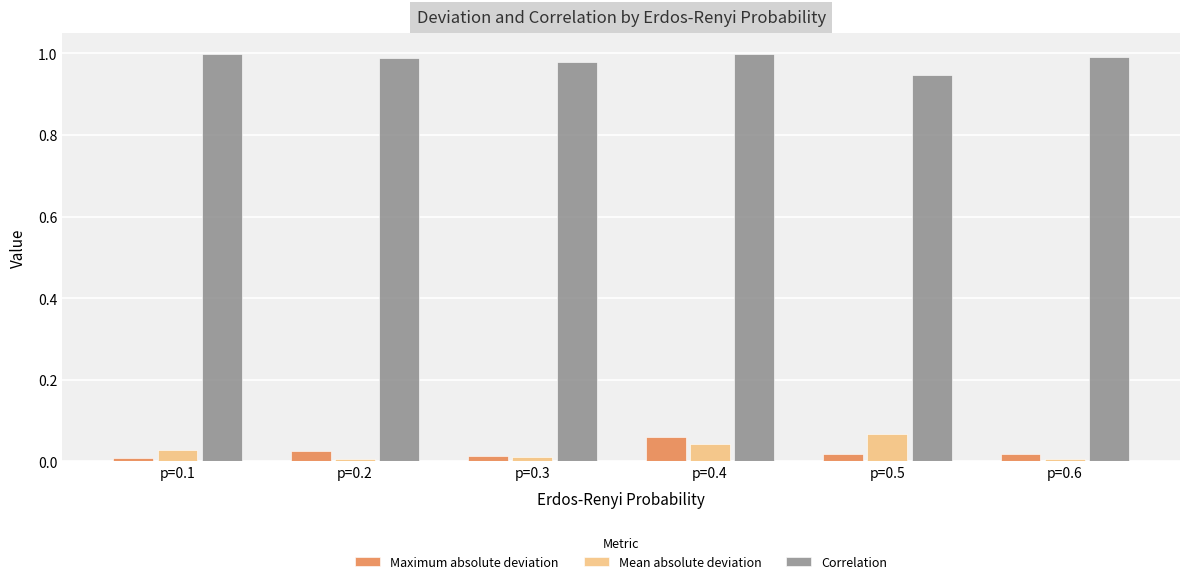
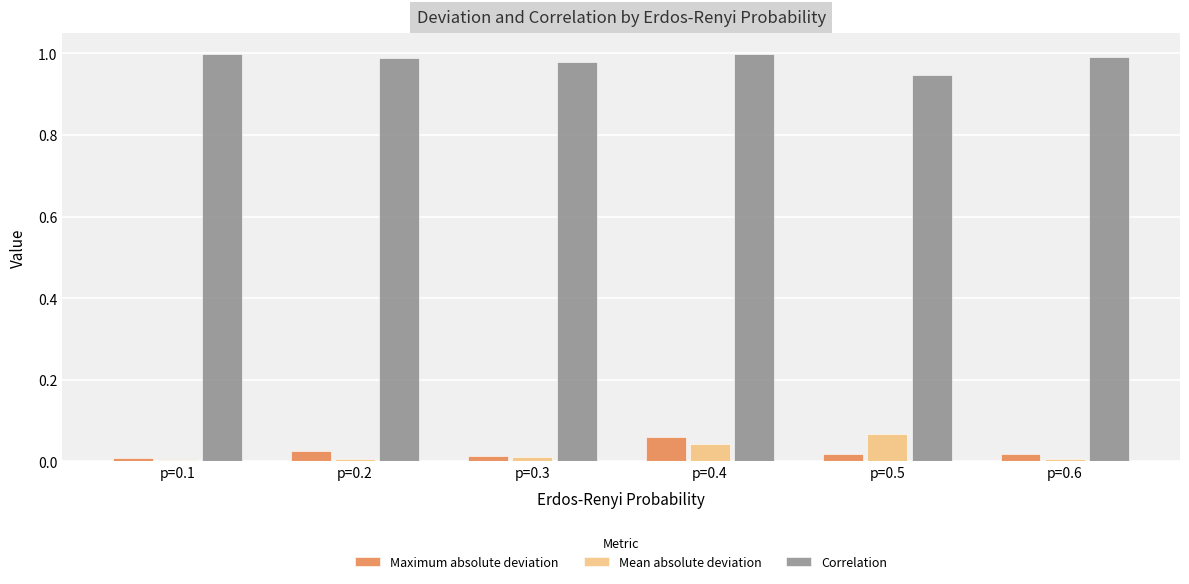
  {
    "Maximum absolute deviation": {
      "p=0.1": 0.01,
      "p=0.2": 0.02,
      "p=0.3": 0.01,
      "p=0.4": 0.06,
      "p=0.5": 0.02,
      "p=0.6": 0.02
    },
    "Mean absolute deviation": {
-     "p=0.1": 0.03,
+     "p=0.1": 0.00,
      "p=0.3": 0.01,
      "p=0.4": 0.04,
      "p=0.5": 0.07,
      "p=0.6": 0.01
    },
    "Correlation": {
      "p=0.1": 1.00,
      "p=0.2": 0.99,
      "p=0.3": 0.98,
      "p=0.4": 1.00,
      "p=0.5": 0.95,
      "p=0.6": 0.99
    }
  }
